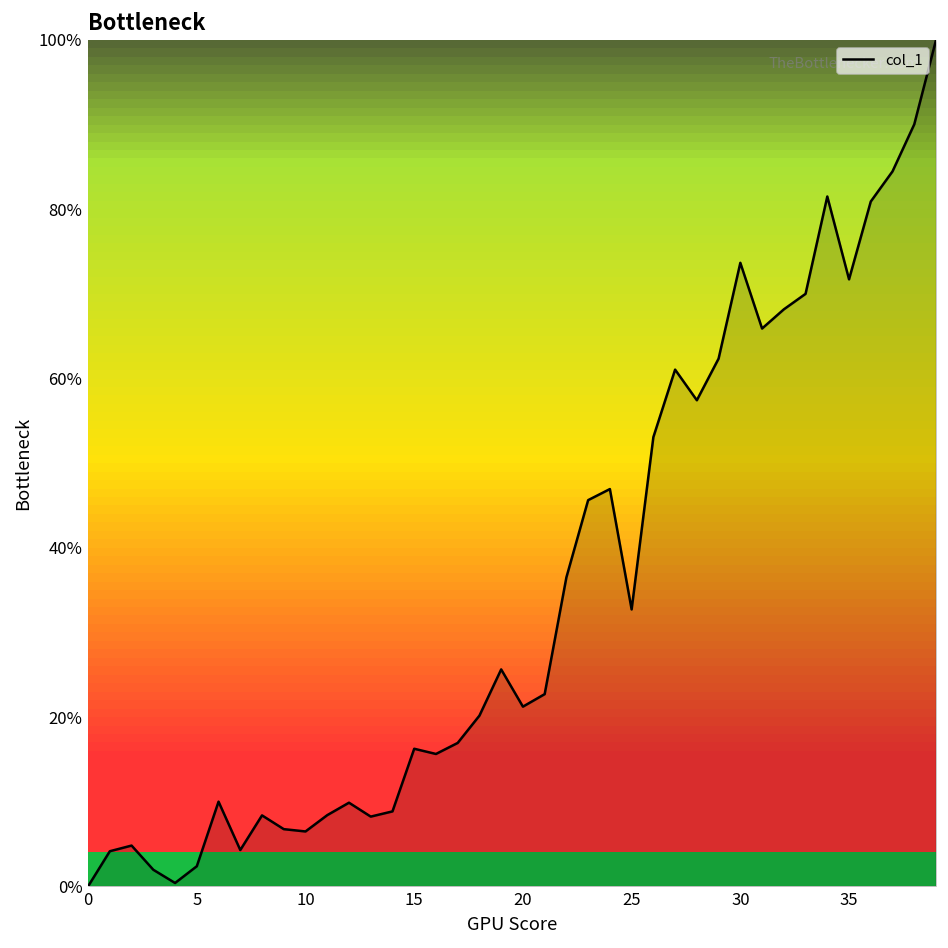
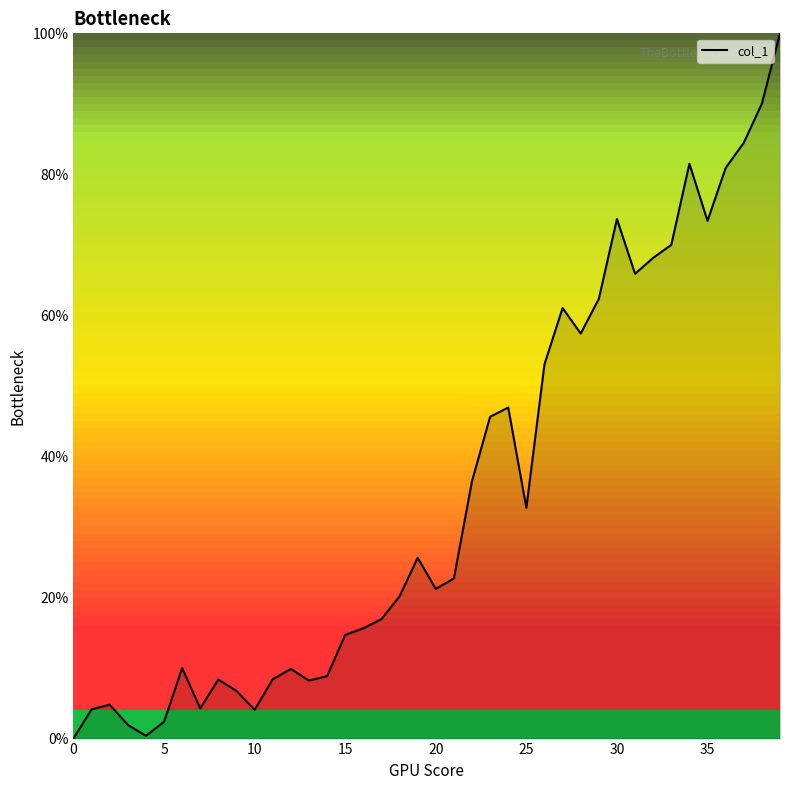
  {
    "0": "0%",
    "5": "2%",
-   "10": "6%",
-   "15": "16%",
+   "10": "4%",
+   "15": "15%",
    "20": "21%",
    "25": "33%",
    "30": "74%",
-   "35": "72%"
+   "35": "73%"
  }
